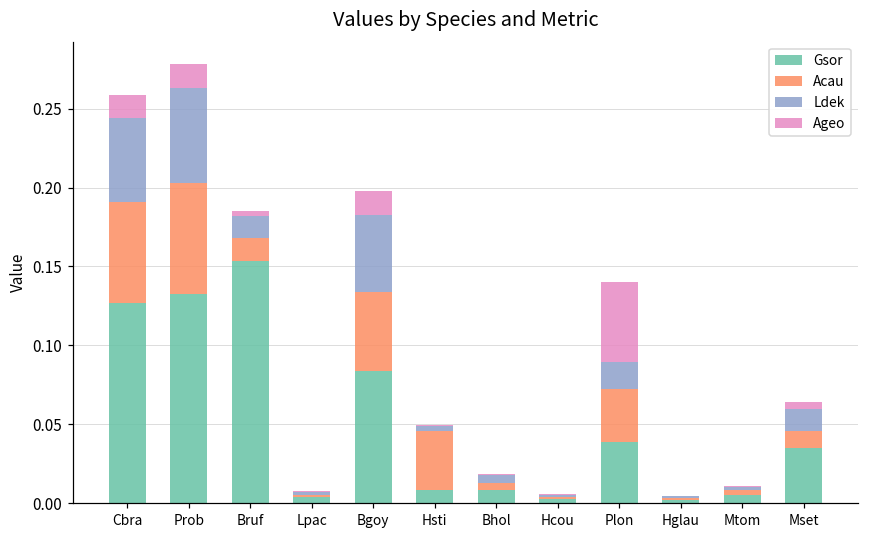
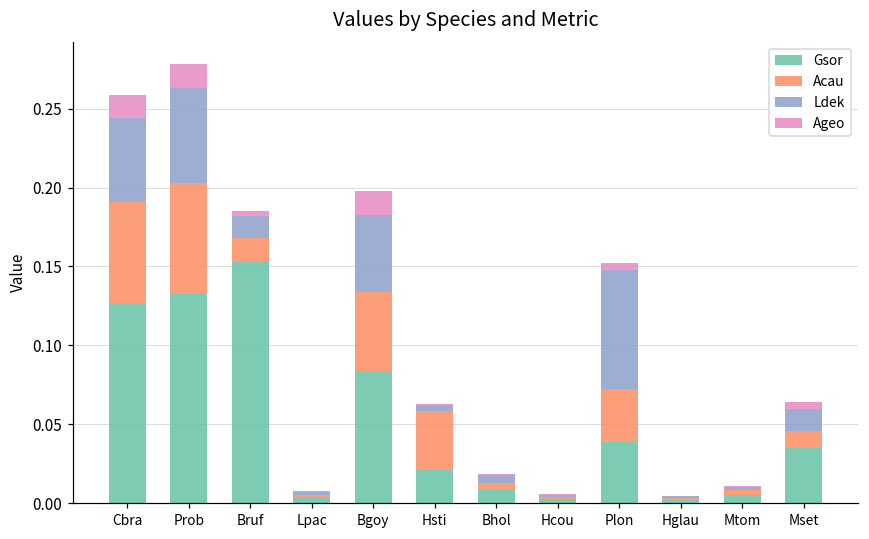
  {
    "Gsor": {
      "Cbra": 0.127,
      "Prob": 0.133,
      "Bruf": 0.154,
      "Lpac": 0.004,
      "Bgoy": 0.084,
-     "Hsti": 0.008,
+     "Hsti": 0.021,
      "Bhol": 0.008,
      "Hcou": 0.003,
      "Plon": 0.039,
      "Hglau": 0.002,
      "Mtom": 0.005,
      "Mset": 0.035
    },
    "Acau": {
      "Cbra": 0.064,
      "Prob": 0.070,
      "Bruf": 0.014,
      "Lpac": 0.002,
      "Bgoy": 0.050,
      "Hsti": 0.037,
      "Bhol": 0.005,
      "Plon": 0.033,
      "Mtom": 0.003,
      "Mset": 0.011
    },
    "Ldek": {
      "Cbra": 0.053,
      "Prob": 0.060,
      "Bruf": 0.014,
      "Bgoy": 0.049,
      "Hsti": 0.003,
      "Bhol": 0.005,
-     "Plon": 0.017,
+     "Plon": 0.075,
      "Mtom": 0.002,
      "Mset": 0.014
    },
    "Ageo": {
      "Cbra": 0.015,
      "Prob": 0.016,
      "Bruf": 0.003,
      "Bgoy": 0.015,
-     "Plon": 0.051,
+     "Plon": 0.005,
      "Mset": 0.004
    }
  }
